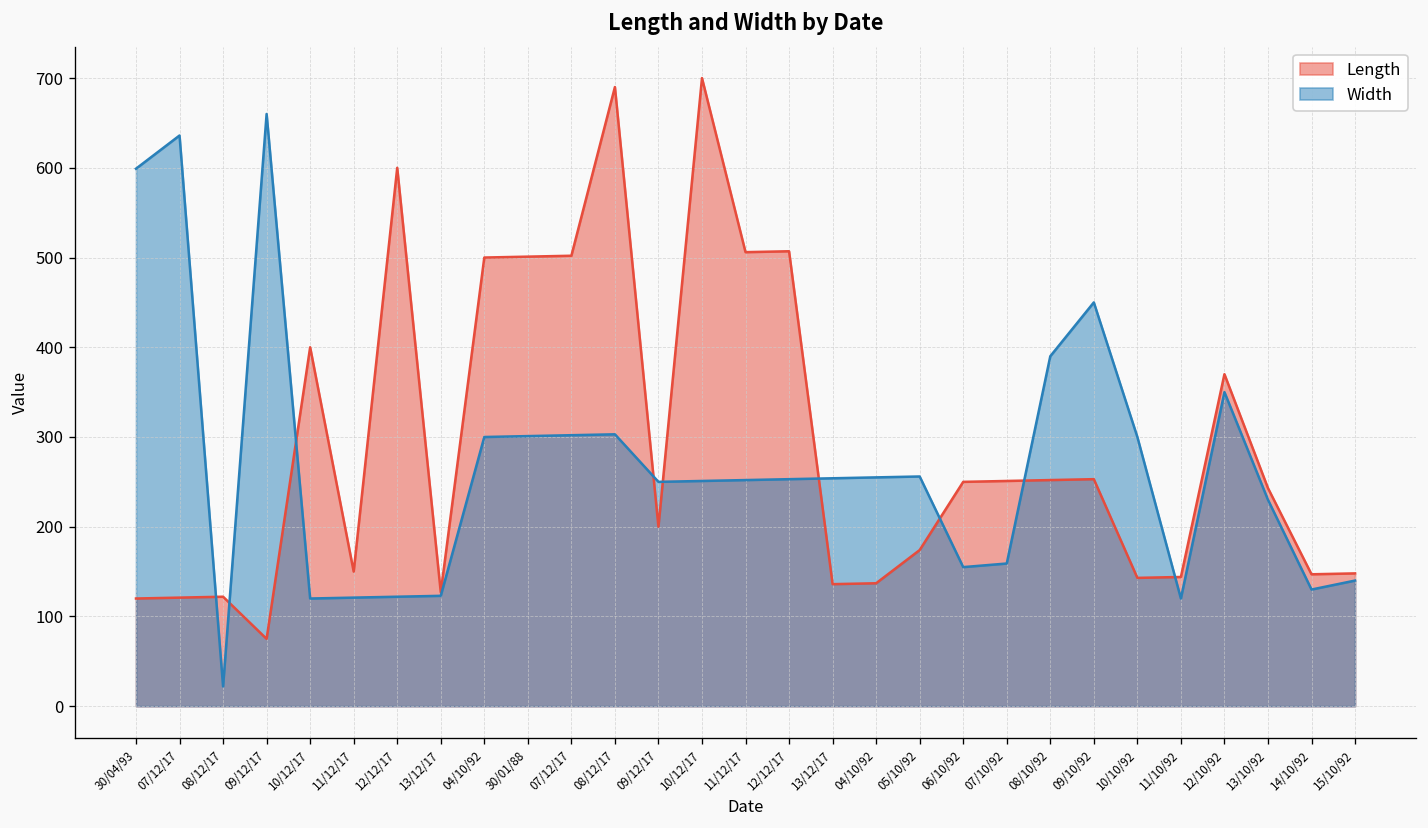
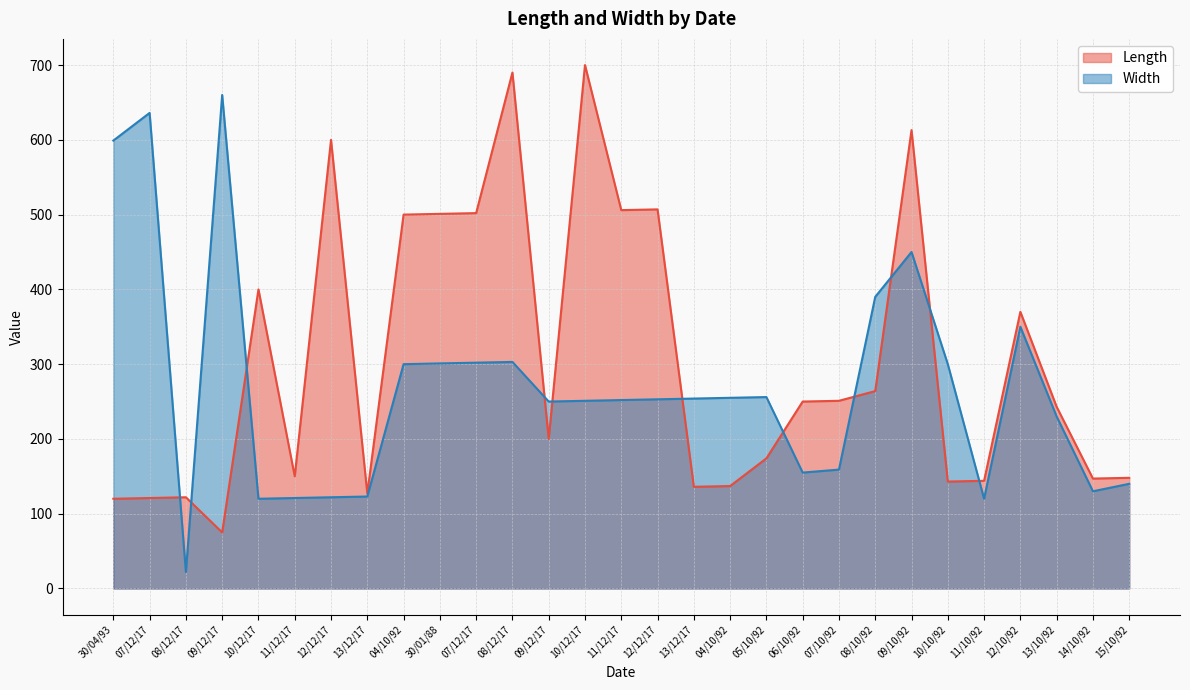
  {
    "Length": {
      "30/04/93": 120,
      "30/01/88": 500,
      "05/10/92": 170,
      "06/10/92": 250,
      "07/10/92": 250,
-     "08/10/92": 250,
-     "09/10/92": 250,
+     "08/10/92": 260,
+     "09/10/92": 610,
      "10/10/92": 140,
      "11/10/92": 140,
      "12/10/92": 370,
      "13/10/92": 240,
      "14/10/92": 150,
      "15/10/92": 150
    },
    "Width": {
      "30/04/93": 600,
      "30/01/88": 300,
      "05/10/92": 260,
      "06/10/92": 160,
      "07/10/92": 160,
      "08/10/92": 390,
      "09/10/92": 450,
      "10/10/92": 300,
      "11/10/92": 120,
      "12/10/92": 350,
      "13/10/92": 230,
      "14/10/92": 130,
      "15/10/92": 140
    }
  }
